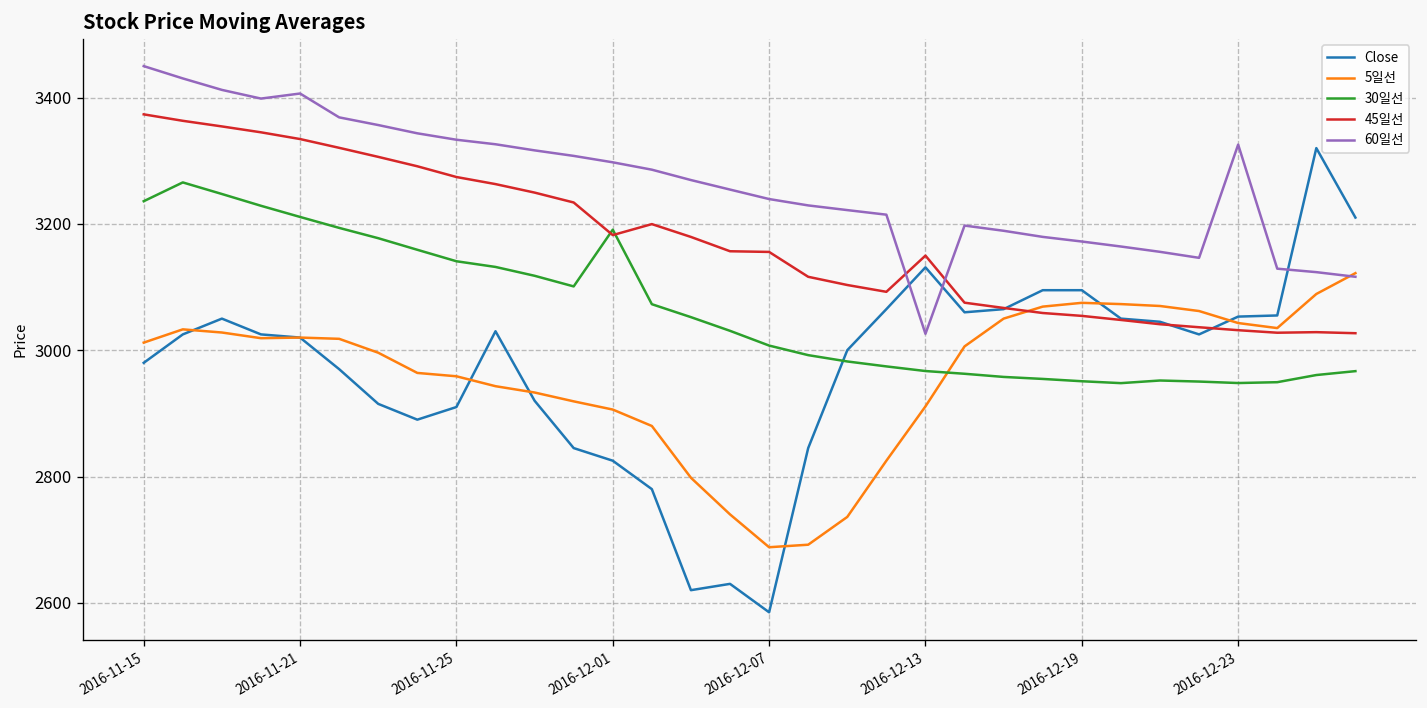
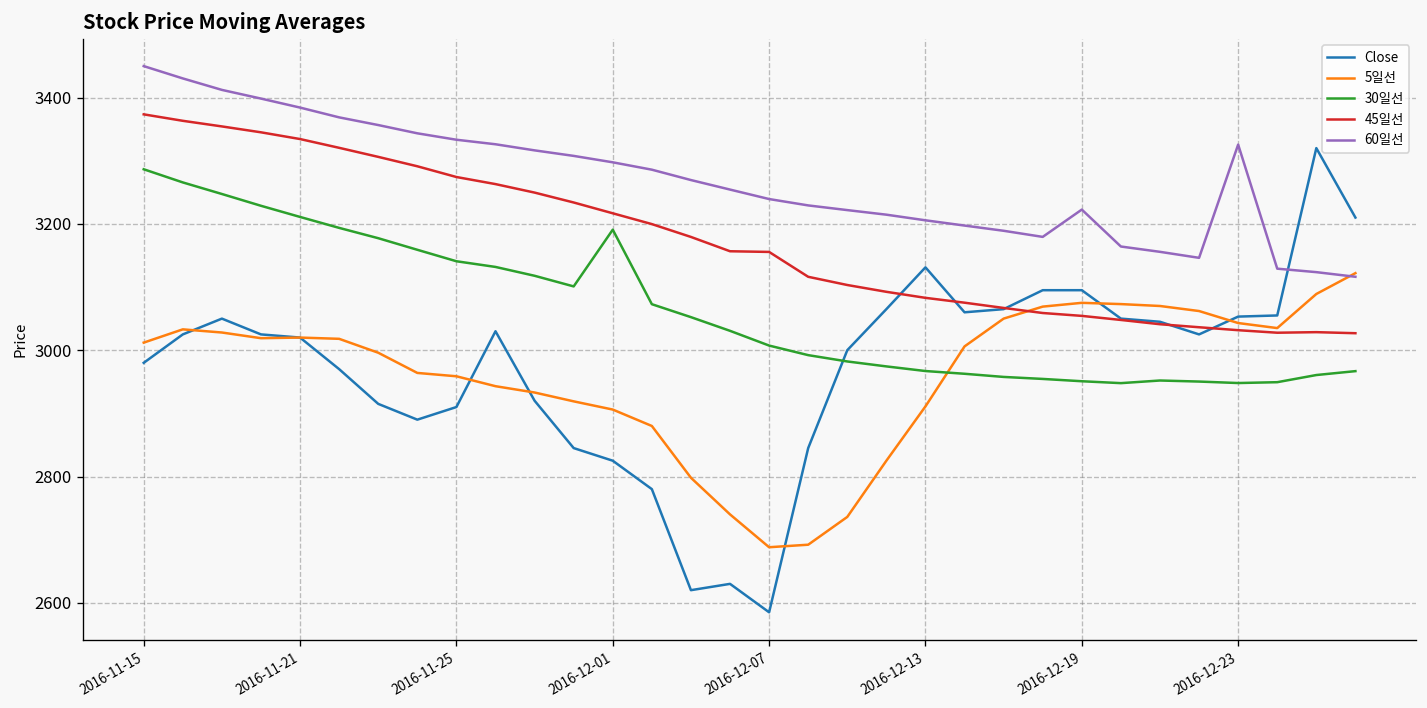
  {
    "Close": {
      "2016-11-15": 2980,
      "2016-11-25": 2910,
      "2016-12-01": 2830,
      "2016-12-07": 2590,
      "2016-12-13": 3130,
      "2016-12-19": 3100,
      "2016-12-23": 3050
    },
    "5일선": {
      "2016-11-15": 3010,
      "2016-11-25": 2960,
      "2016-12-01": 2910,
      "2016-12-07": 2690,
      "2016-12-13": 2910,
      "2016-12-19": 3080,
      "2016-12-23": 3040
    },
    "30일선": {
-     "2016-11-15": 3240,
+     "2016-11-15": 3290,
      "2016-11-21": 3210,
      "2016-11-25": 3140,
      "2016-12-01": 3190,
      "2016-12-07": 3010,
      "2016-12-13": 2970,
      "2016-12-19": 2950,
      "2016-12-23": 2950
    },
    "45일선": {
      "2016-11-15": 3370,
      "2016-11-21": 3330,
      "2016-11-25": 3270,
-     "2016-12-01": 3180,
+     "2016-12-01": 3220,
      "2016-12-07": 3160,
-     "2016-12-13": 3150,
+     "2016-12-13": 3080,
      "2016-12-19": 3050,
      "2016-12-23": 3030
    },
    "60일선": {
      "2016-11-15": 3450,
-     "2016-11-21": 3410,
+     "2016-11-21": 3380,
      "2016-11-25": 3330,
      "2016-12-01": 3300,
      "2016-12-07": 3240,
-     "2016-12-13": 3030,
-     "2016-12-19": 3170,
+     "2016-12-13": 3210,
+     "2016-12-19": 3220,
      "2016-12-23": 3330
    }
  }
